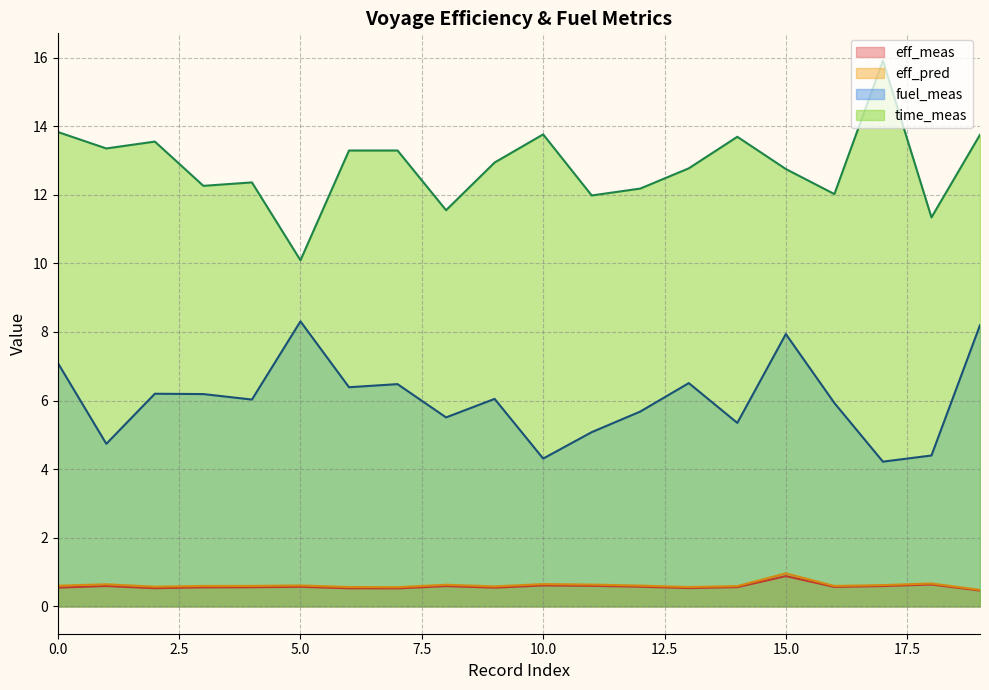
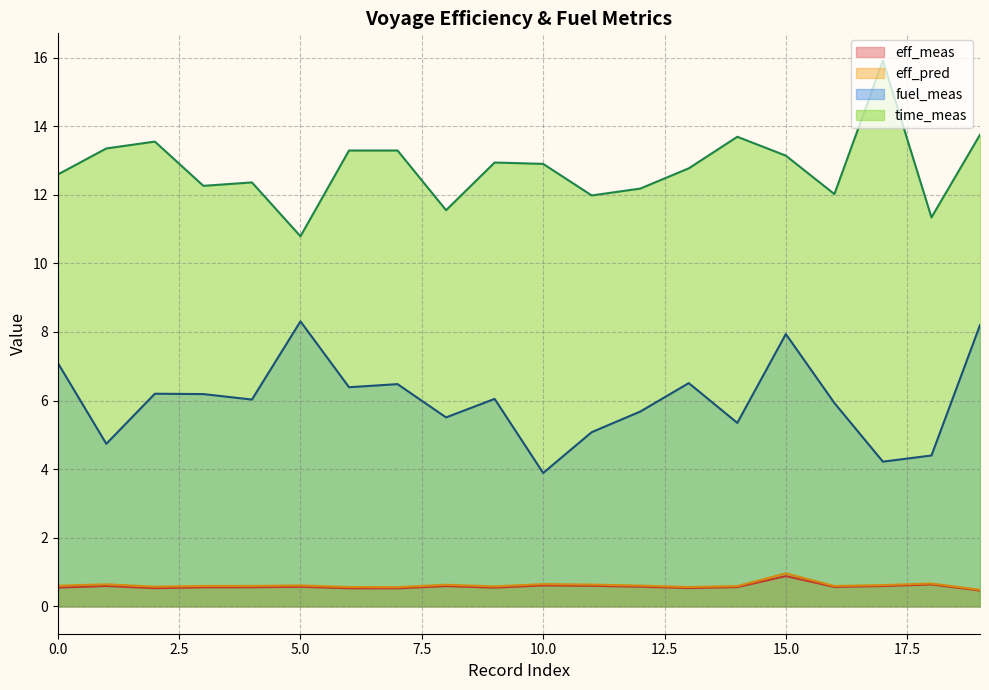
  {
    "eff_meas": {
      "15.0": 0.9
    },
    "eff_pred": {
      "15.0": 1.0
    },
    "fuel_meas": {
      "0.0": 7.1,
      "5.0": 8.3,
-     "10.0": 4.3,
+     "10.0": 3.9,
      "15.0": 7.9
    },
    "time_meas": {
-     "0.0": 13.8,
-     "5.0": 10.1,
-     "10.0": 13.8,
-     "15.0": 12.8
+     "0.0": 12.6,
+     "5.0": 10.8,
+     "10.0": 12.9,
+     "15.0": 13.1
    }
  }
